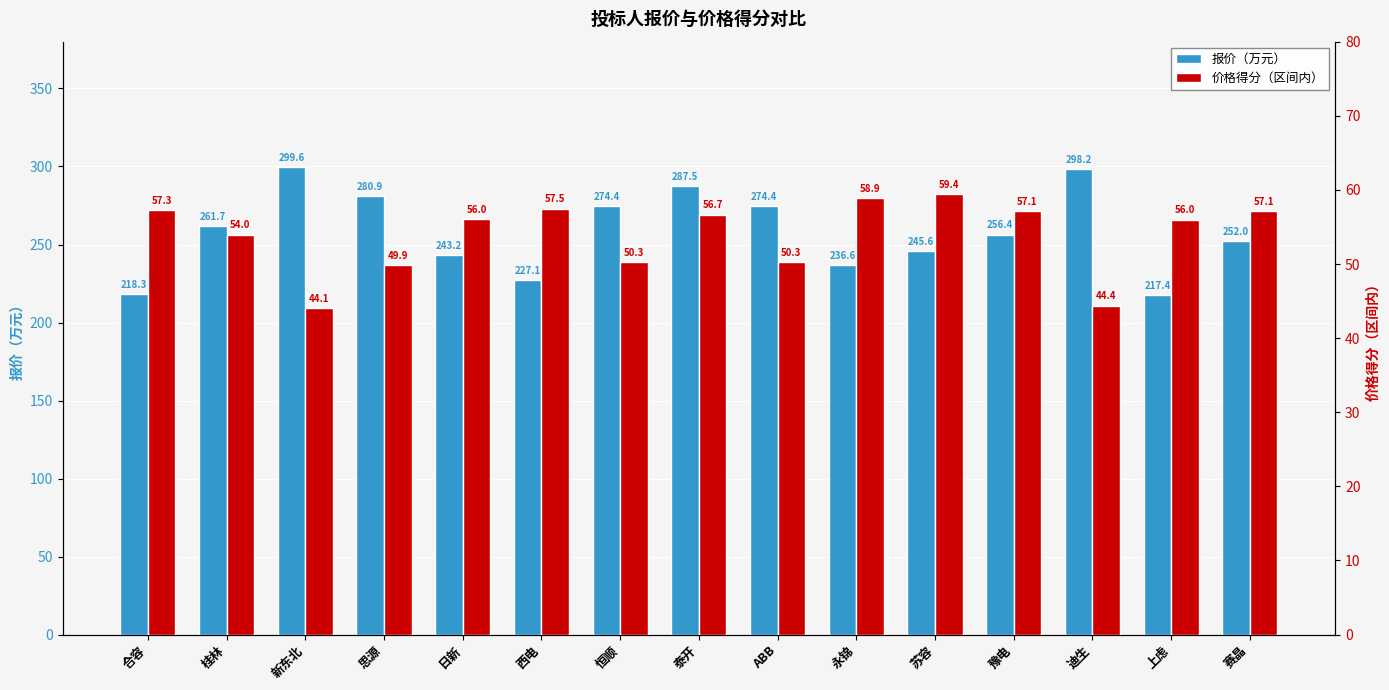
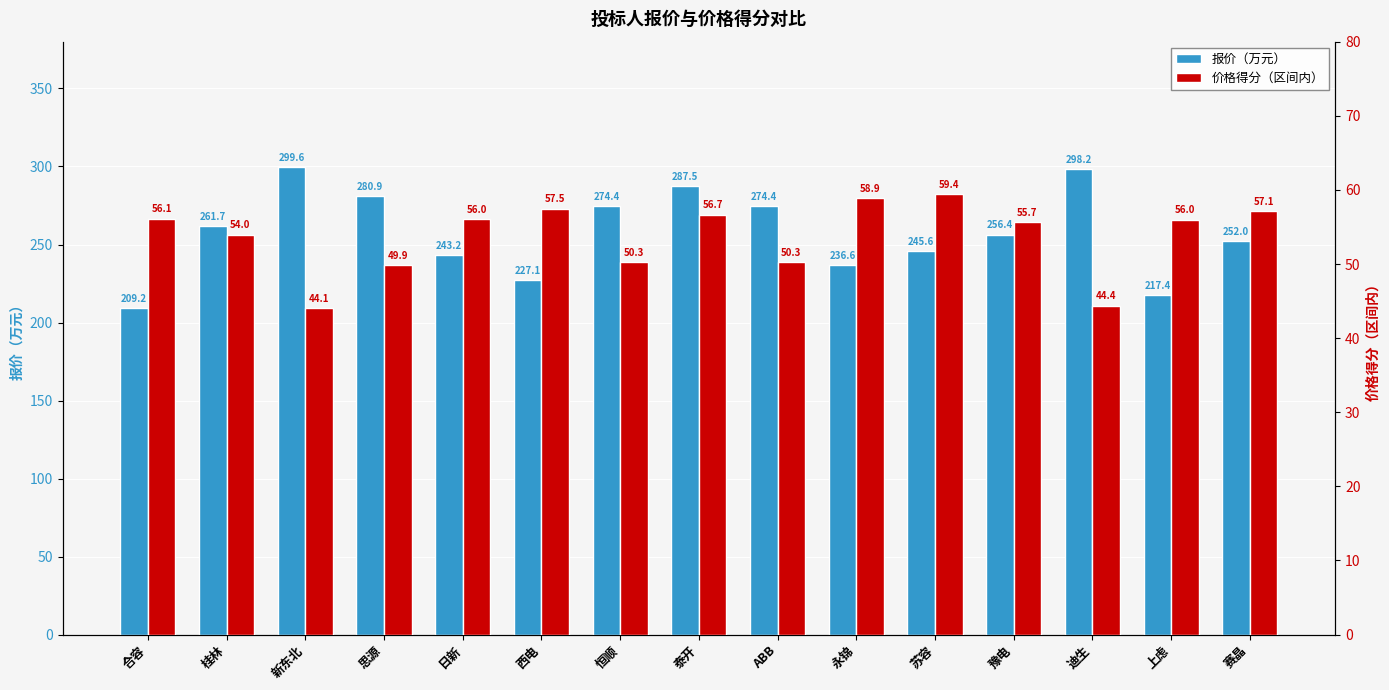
  {
    "报价（万元）": {
-     "合容": 218.3,
+     "合容": 209.2,
      "桂林": 261.7,
      "新东北": 299.6,
      "思源": 280.9,
      "日新": 243.2,
      "西电": 227.1,
      "恒顺": 274.4,
      "泰开": 287.5,
      "ABB": 274.4,
      "永锦": 236.6,
      "苏容": 245.6,
      "豫电": 256.4,
      "迪生": 298.2,
      "上虑": 217.4,
      "赛晶": 252.0
    },
    "价格得分（区间内）": {
-     "合容": 57.3,
+     "合容": 56.1,
      "桂林": 54.0,
      "新东北": 44.1,
      "思源": 49.9,
      "日新": 56.0,
      "西电": 57.5,
      "恒顺": 50.3,
      "泰开": 56.7,
      "ABB": 50.3,
      "永锦": 58.9,
      "苏容": 59.4,
-     "豫电": 57.1,
+     "豫电": 55.7,
      "迪生": 44.4,
      "上虑": 56.0,
      "赛晶": 57.1
    }
  }
